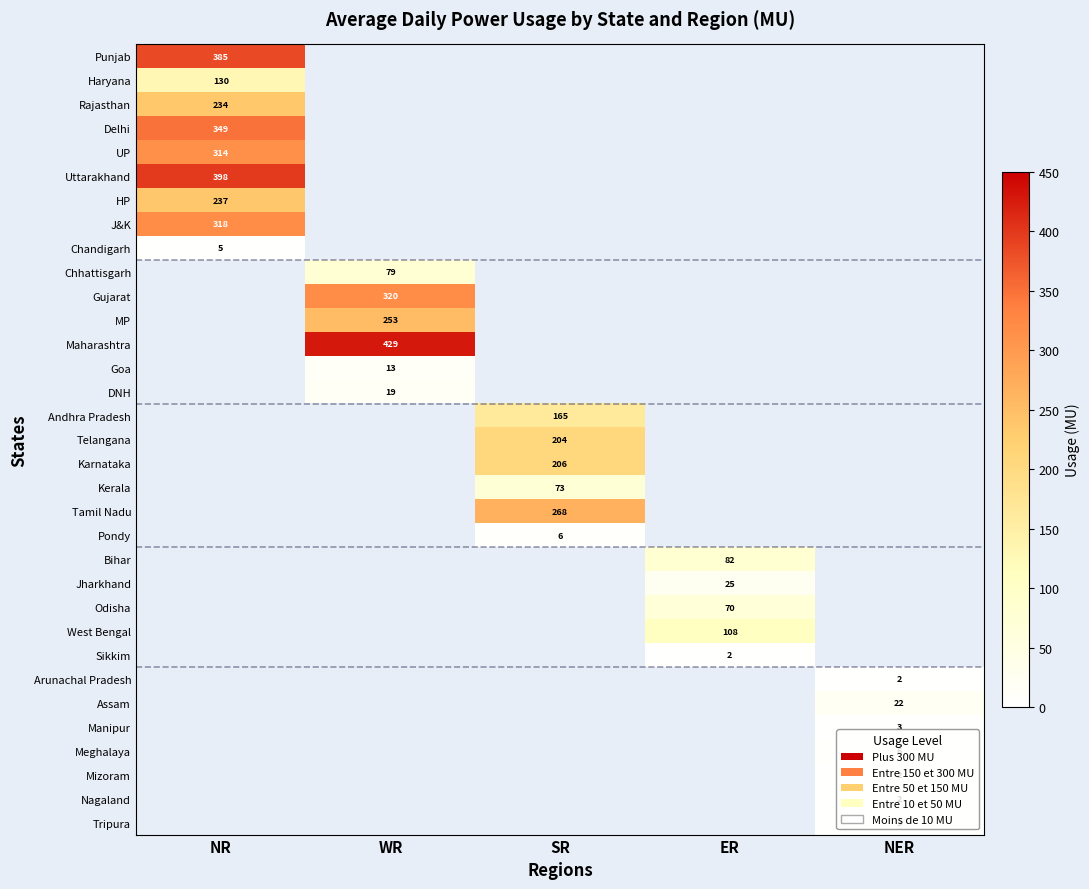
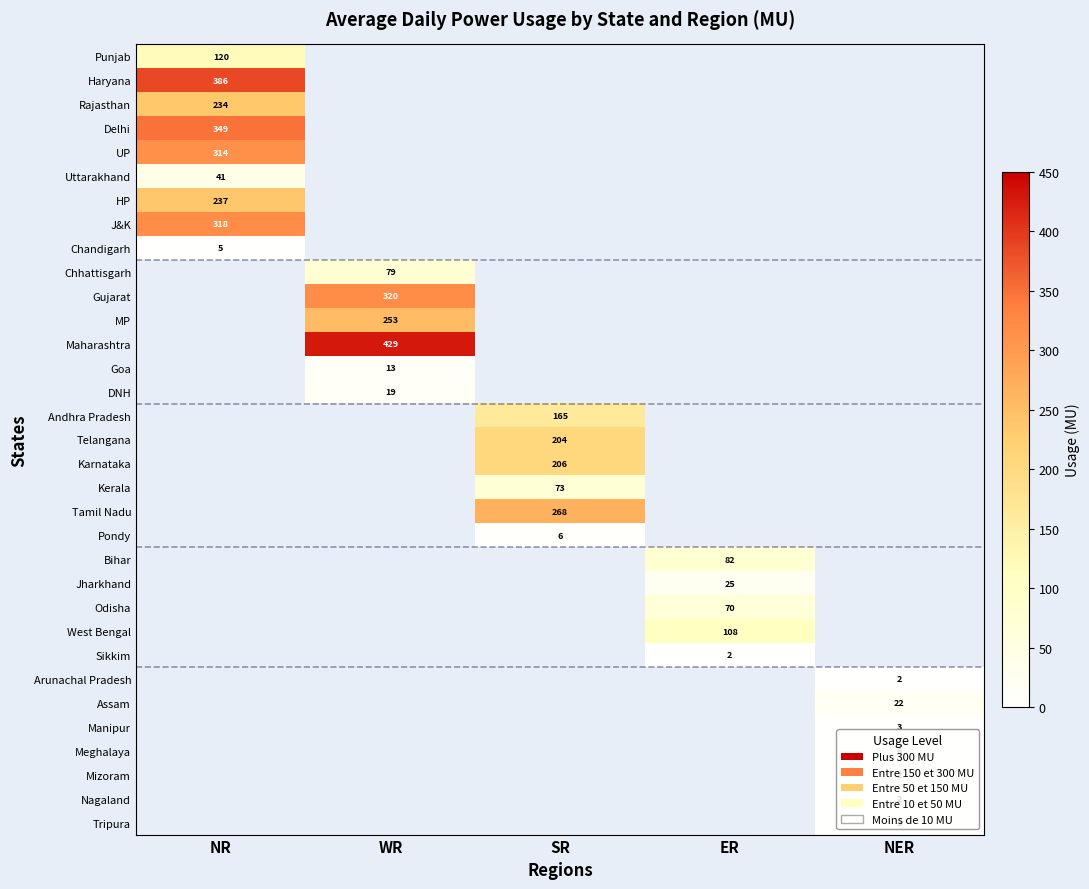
  {
    "Punjab": {
-     "NR": 385
+     "NR": 120
    },
    "Haryana": {
-     "NR": 130
+     "NR": 386
    },
    "Rajasthan": {
      "NR": 234
    },
    "Delhi": {
      "NR": 349
    },
    "UP": {
      "NR": 314
    },
    "Uttarakhand": {
-     "NR": 398
+     "NR": 41
    },
    "HP": {
      "NR": 237
    },
    "J&K": {
      "NR": 318
    },
    "Chandigarh": {
      "NR": 5
    },
    "Chhattisgarh": {
      "WR": 79
    },
    "Gujarat": {
      "WR": 320
    },
    "MP": {
      "WR": 253
    },
    "Maharashtra": {
      "WR": 429
    },
    "Goa": {
      "WR": 13
    },
    "DNH": {
      "WR": 19
    },
    "Andhra Pradesh": {
      "SR": 165
    },
    "Telangana": {
      "SR": 204
    },
    "Karnataka": {
      "SR": 206
    },
    "Kerala": {
      "SR": 73
    },
    "Tamil Nadu": {
      "SR": 268
    },
    "Pondy": {
      "SR": 6
    },
    "Bihar": {
      "ER": 82
    },
    "Jharkhand": {
      "ER": 25
    },
    "Odisha": {
      "ER": 70
    },
    "West Bengal": {
      "ER": 108
    },
    "Sikkim": {
      "ER": 2
    },
    "Arunachal Pradesh": {
      "NER": 2
    },
    "Assam": {
      "NER": 22
    }
  }
